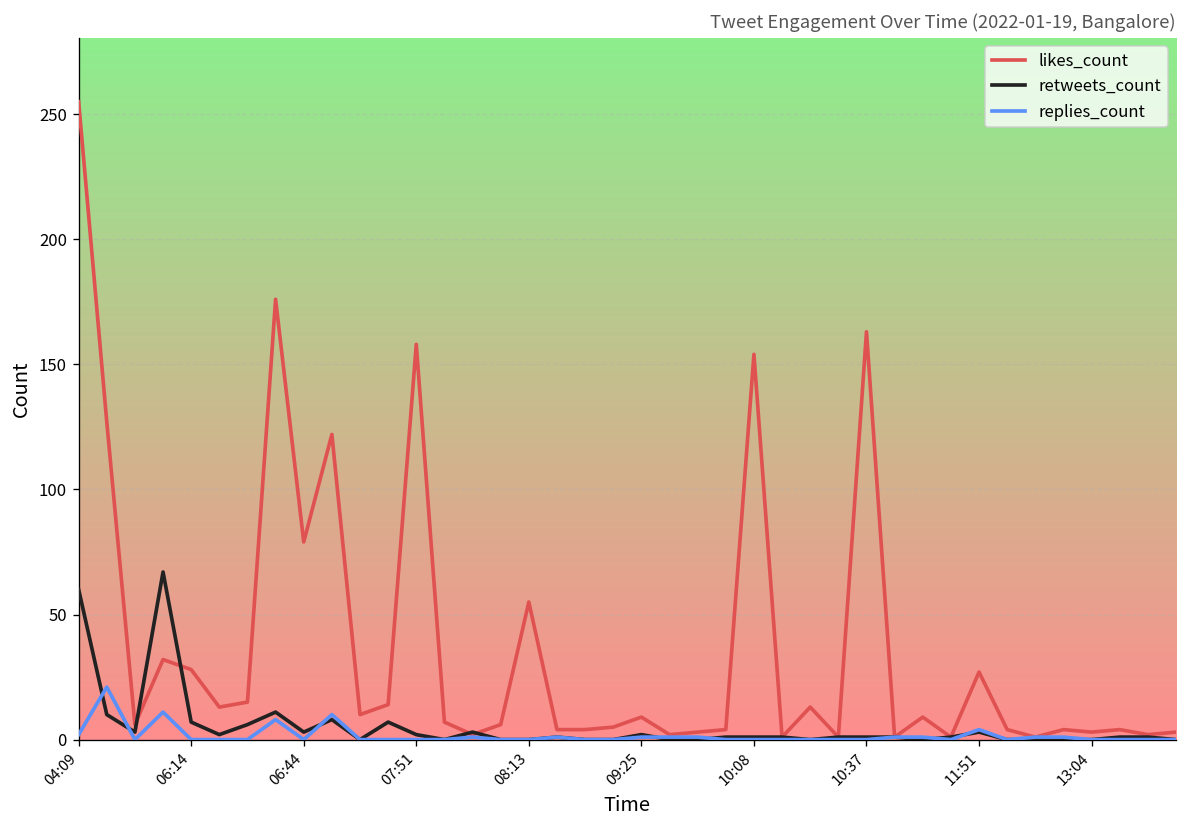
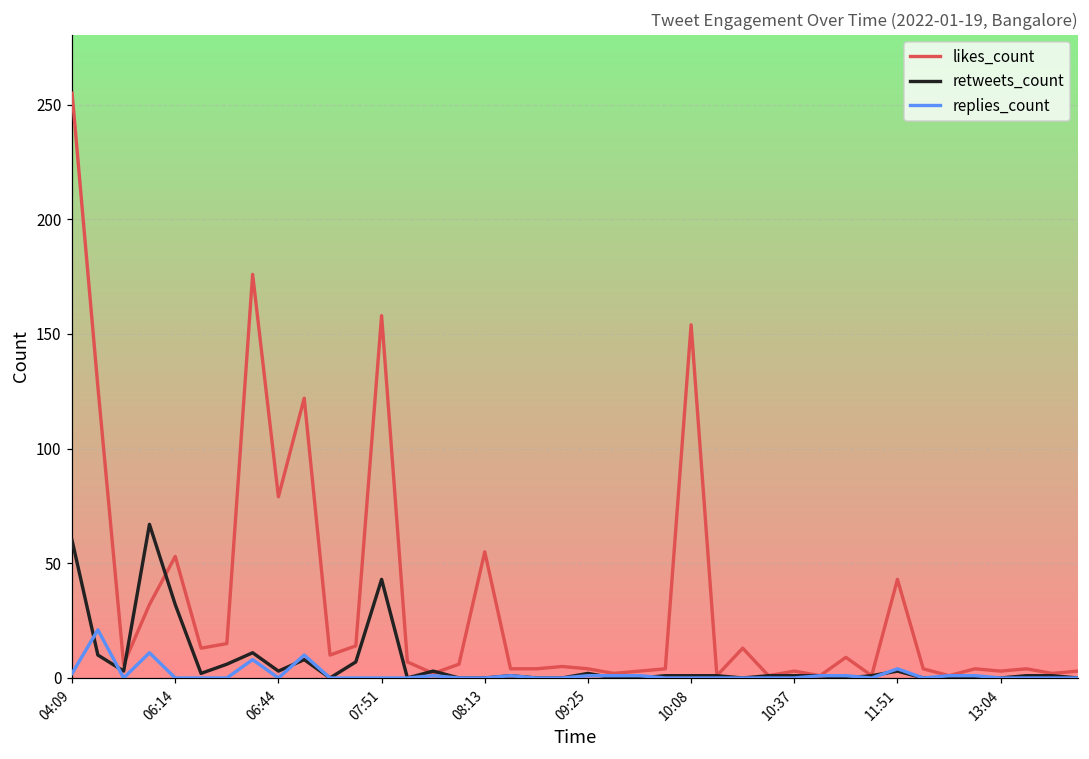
  {
    "likes_count": {
-     "06:14": 28,
+     "06:14": 53,
      "06:44": 79,
      "07:51": 158,
      "08:13": 55,
-     "09:25": 9,
+     "09:25": 4,
      "10:08": 154,
-     "10:37": 163,
-     "11:51": 27,
+     "10:37": 3,
+     "11:51": 43,
      "13:04": 3
    },
    "retweets_count": {
-     "06:14": 7,
+     "06:14": 32,
      "06:44": 3,
-     "07:51": 2
+     "07:51": 43
    },
    "replies_count": {
      "06:14": 0,
      "06:44": 0,
      "07:51": 0
    }
  }
